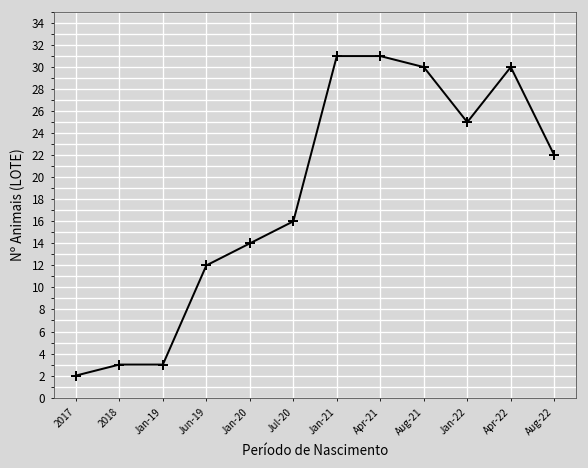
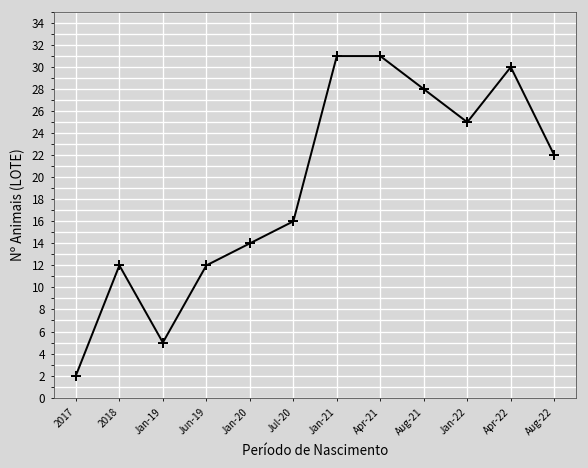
  {
    "2017": 2,
-   "2018": 3,
-   "Jan-19": 3,
+   "2018": 12,
+   "Jan-19": 5,
    "Jun-19": 12,
    "Jan-20": 14,
    "Jul-20": 16,
    "Jan-21": 31,
    "Apr-21": 31,
-   "Aug-21": 30,
+   "Aug-21": 28,
    "Jan-22": 25,
    "Apr-22": 30,
    "Aug-22": 22
  }
